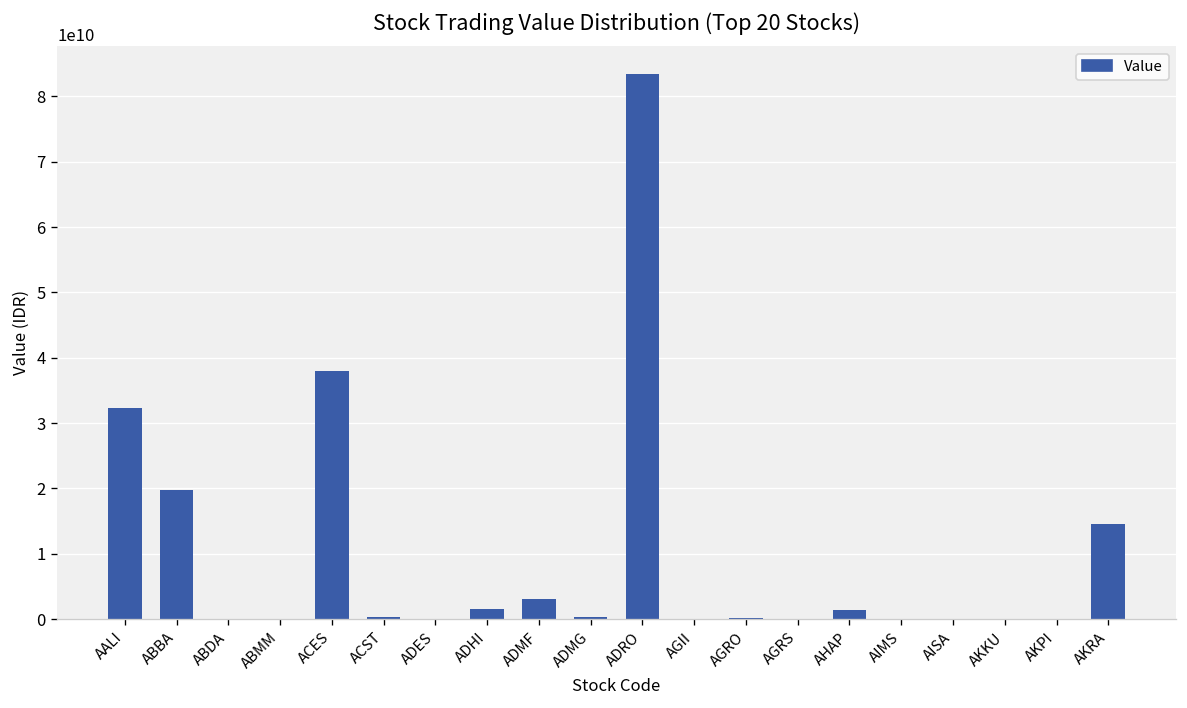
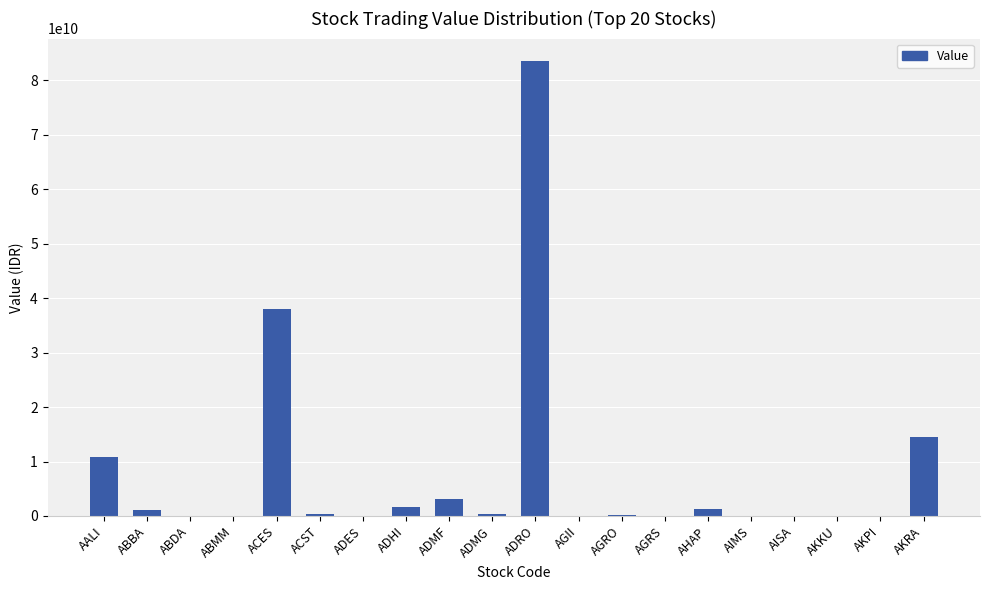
  {
-   "AALI": 32000000000,
-   "ABBA": 20000000000,
+   "AALI": 11000000000,
+   "ABBA": 1000000000,
    "ABDA": 0,
    "ACES": 38000000000,
    "ADHI": 2000000000,
    "ADMF": 3000000000,
    "ADRO": 83000000000,
    "AHAP": 1000000000,
    "AIMS": 0,
    "AISA": 0,
    "AKRA": 15000000000
  }
